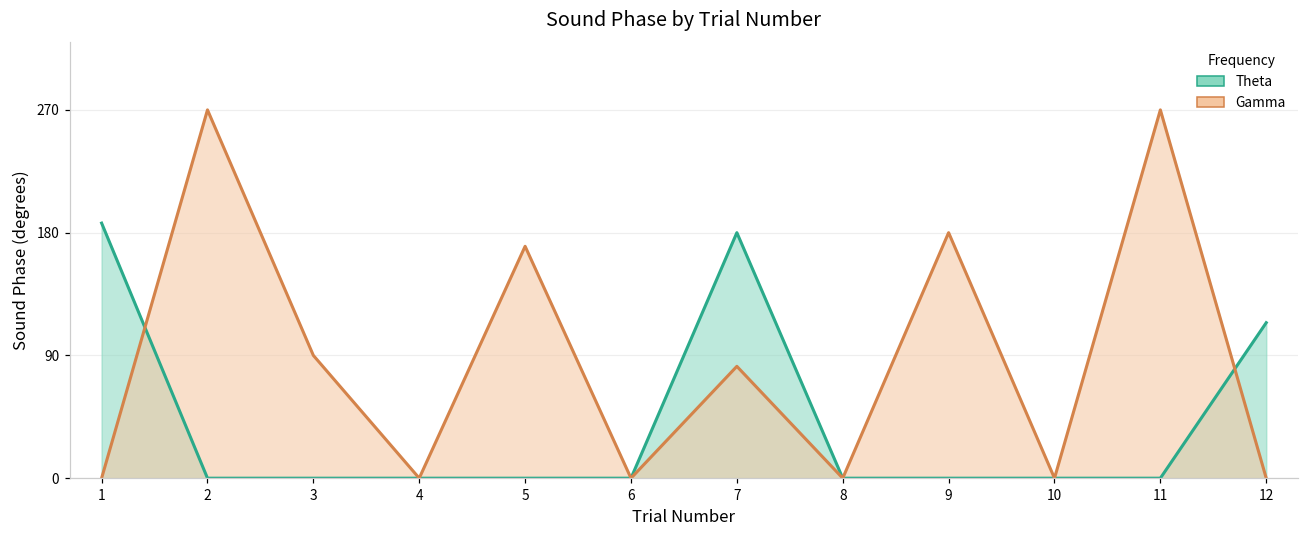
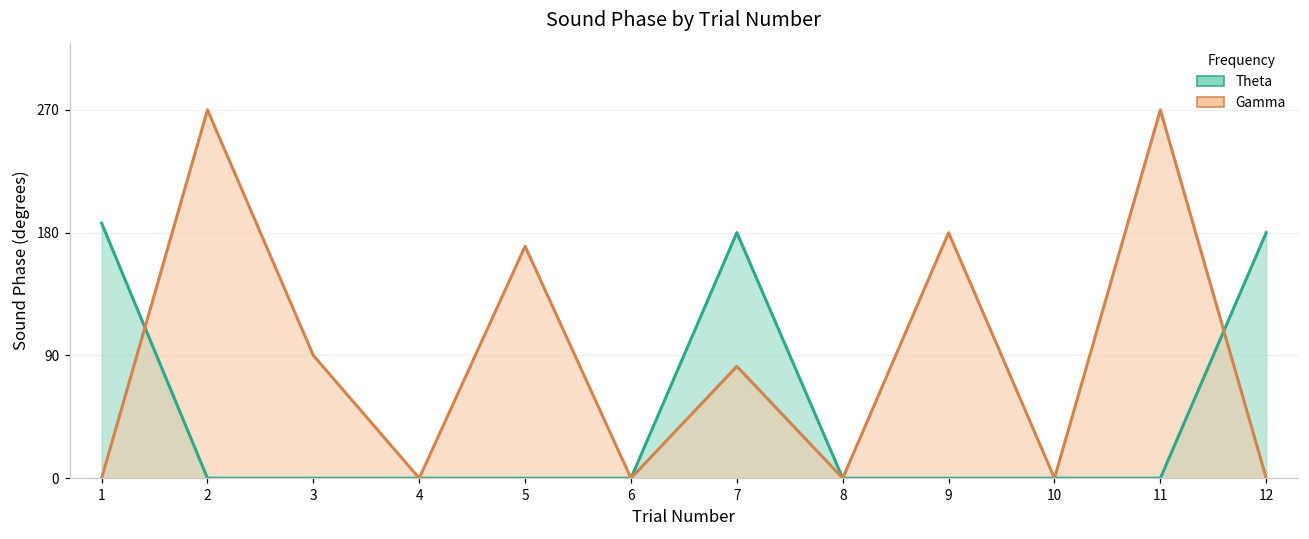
  {
    "Theta": {
      "1": 187,
      "2": 0,
      "3": 0,
      "5": 0,
      "7": 180,
      "9": 0,
      "11": 0,
-     "12": 114
+     "12": 180
    },
    "Gamma": {
      "1": 0,
      "2": 270,
      "3": 90,
      "5": 170,
      "7": 82,
      "9": 180,
      "11": 270,
      "12": 0
    }
  }
